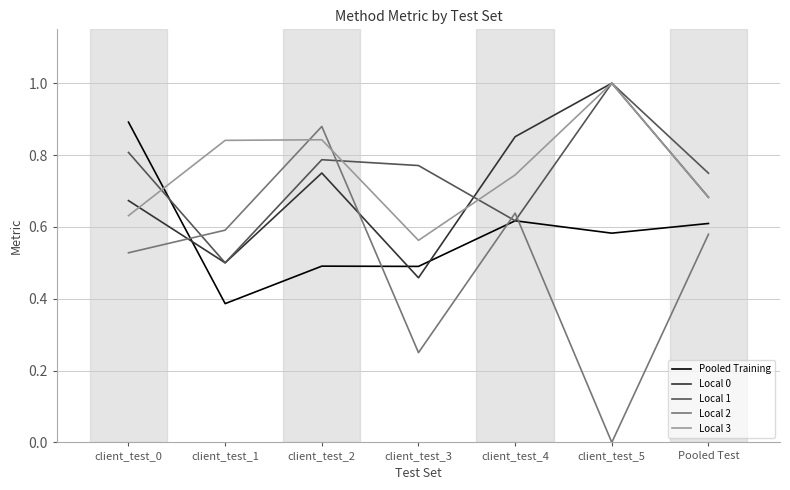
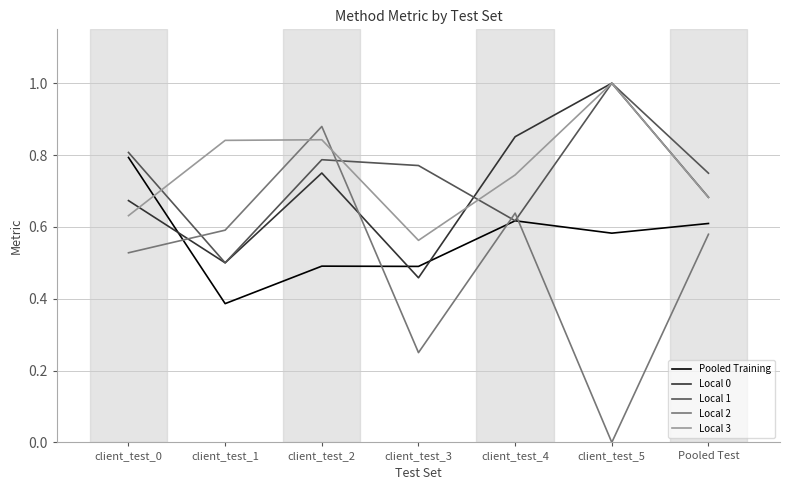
  {
    "Pooled Training": {
-     "client_test_0": 0.89,
+     "client_test_0": 0.79,
      "client_test_1": 0.39,
      "client_test_2": 0.49,
      "client_test_3": 0.49,
      "client_test_5": 0.58,
      "Pooled Test": 0.61
    }
  }
